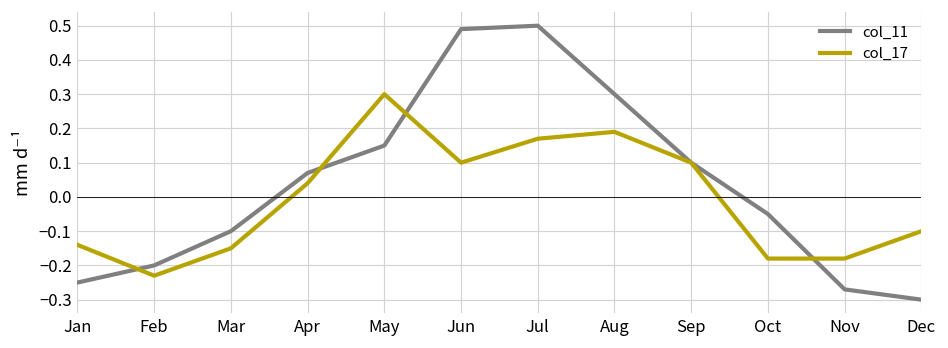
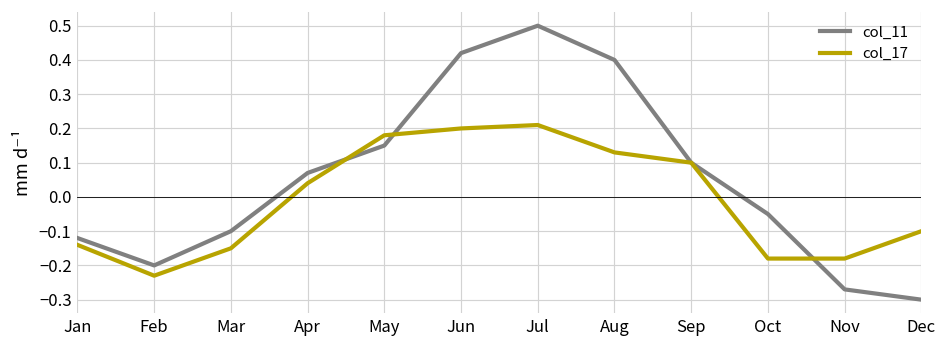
  {
    "col_11": {
-     "Jan": -0.25,
+     "Jan": -0.12,
      "Feb": -0.20,
      "Mar": -0.10,
      "Apr": 0.07,
      "May": 0.15,
-     "Jun": 0.49,
+     "Jun": 0.42,
      "Jul": 0.50,
-     "Aug": 0.3,
+     "Aug": 0.4,
      "Oct": -0.05,
      "Nov": -0.27,
      "Dec": -0.30
    },
    "col_17": {
      "Jan": -0.14,
      "Feb": -0.23,
      "Mar": -0.15,
      "Apr": 0.04,
-     "May": 0.30,
-     "Jun": 0.1,
-     "Jul": 0.17,
-     "Aug": 0.19,
+     "May": 0.18,
+     "Jun": 0.2,
+     "Jul": 0.21,
+     "Aug": 0.13,
      "Oct": -0.18,
      "Nov": -0.18,
      "Dec": -0.10
    }
  }
